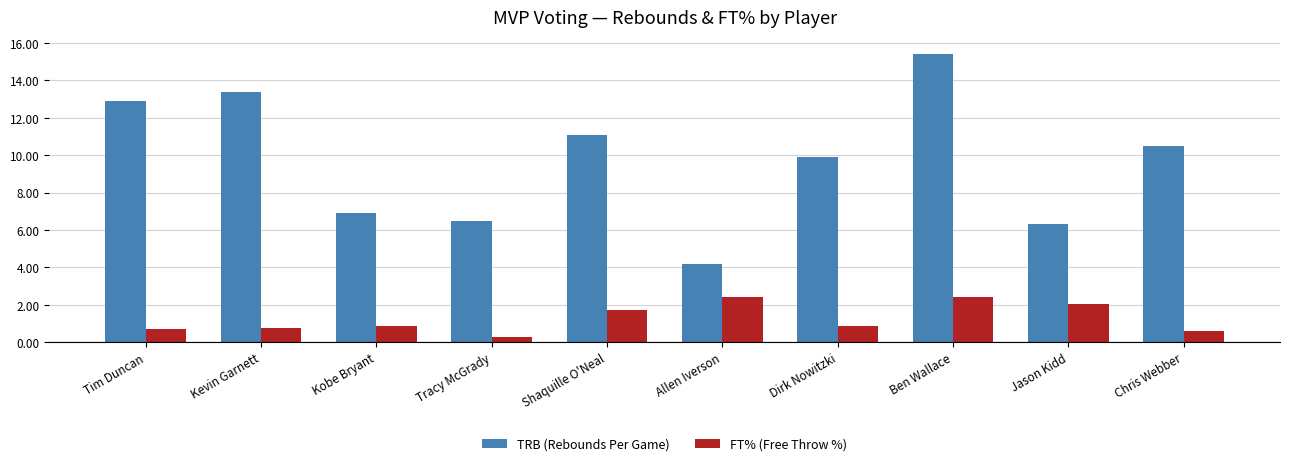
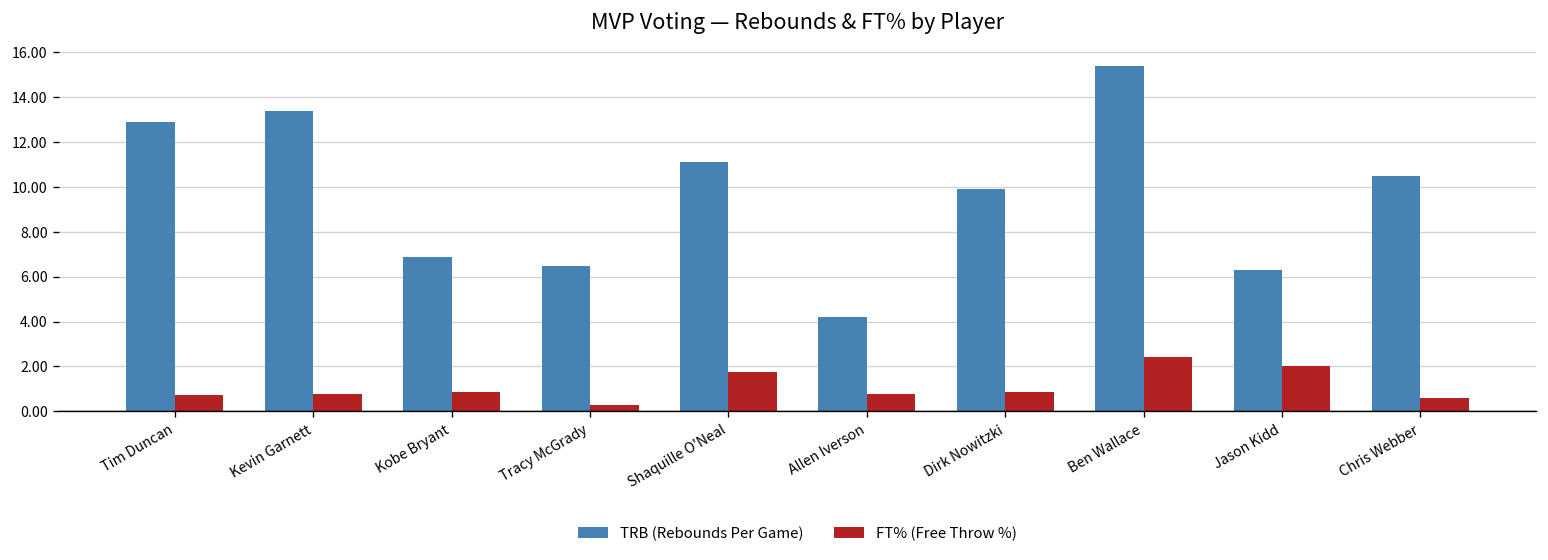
  {
    "TRB (Rebounds Per Game)": {
      "Tim Duncan": 12.9,
      "Kevin Garnett": 13.4,
      "Kobe Bryant": 6.9,
      "Tracy McGrady": 6.5,
      "Shaquille O'Neal": 11.1,
      "Allen Iverson": 4.2,
      "Dirk Nowitzki": 9.9,
      "Ben Wallace": 15.4,
      "Jason Kidd": 6.3,
      "Chris Webber": 10.5
    },
    "FT% (Free Throw %)": {
      "Tim Duncan": 0.7,
      "Kevin Garnett": 0.8,
      "Kobe Bryant": 0.8,
      "Tracy McGrady": 0.3,
      "Shaquille O'Neal": 1.7,
-     "Allen Iverson": 2.4,
+     "Allen Iverson": 0.8,
      "Dirk Nowitzki": 0.9,
      "Ben Wallace": 2.4,
      "Jason Kidd": 2.0,
      "Chris Webber": 0.6
    }
  }
